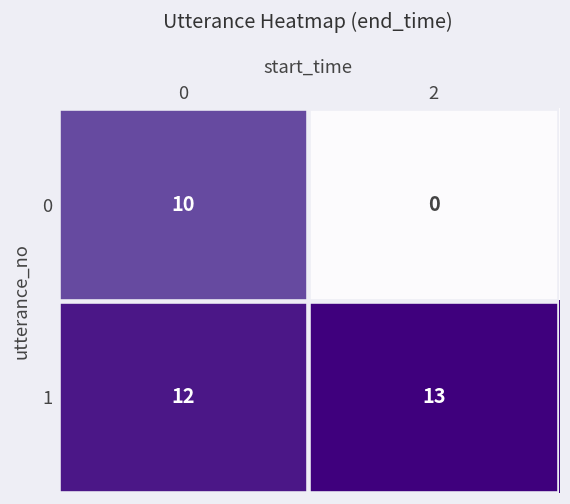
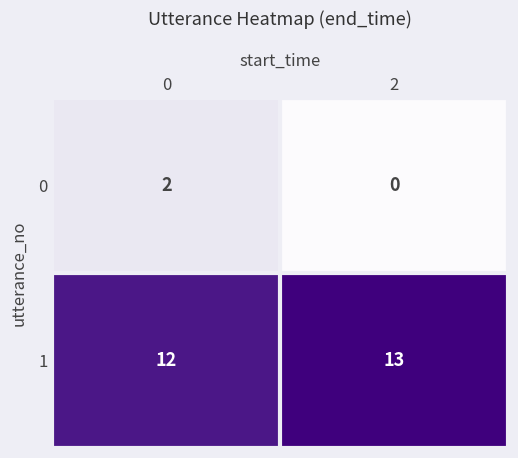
  {
    "0": {
-     "0": 10,
+     "0": 2,
      "2": 0
    },
    "1": {
      "0": 12,
      "2": 13
    }
  }
